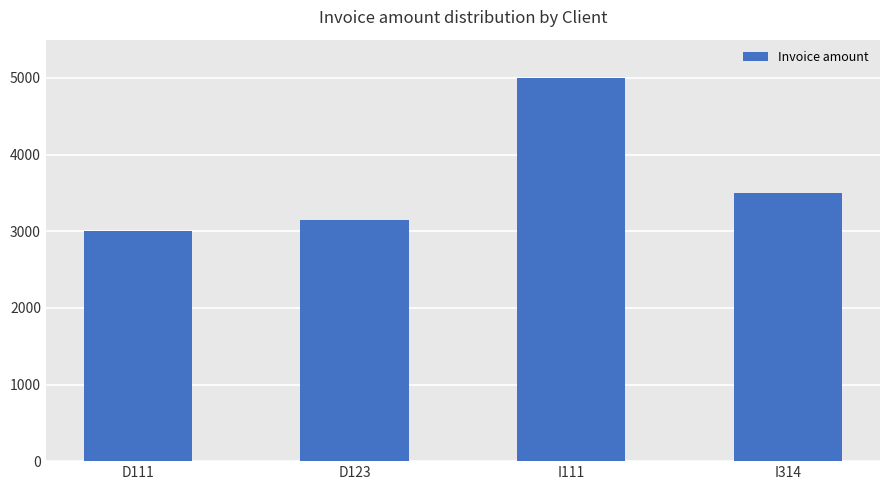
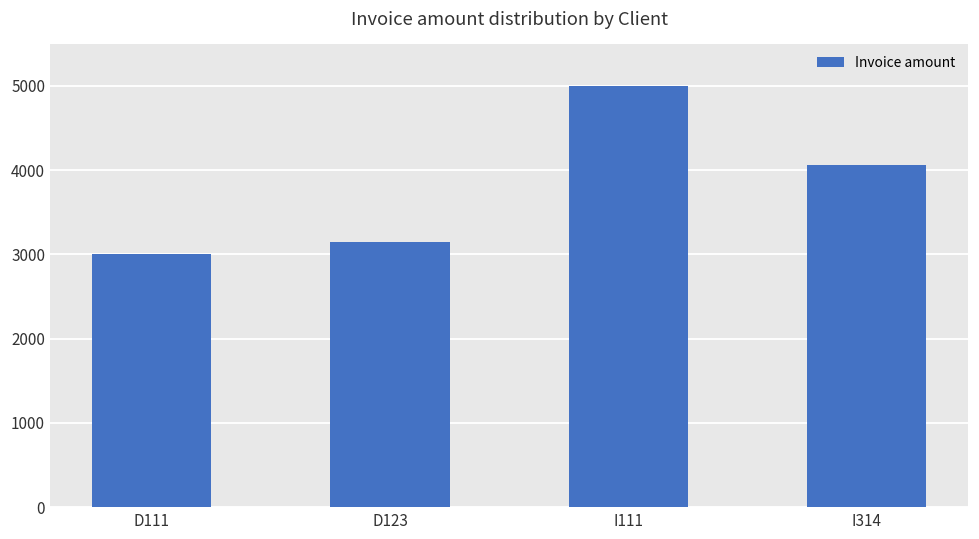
  {
    "D111": 3000,
    "D123": 3200,
    "I111": 5000,
-   "I314": 3500
+   "I314": 4100
  }
